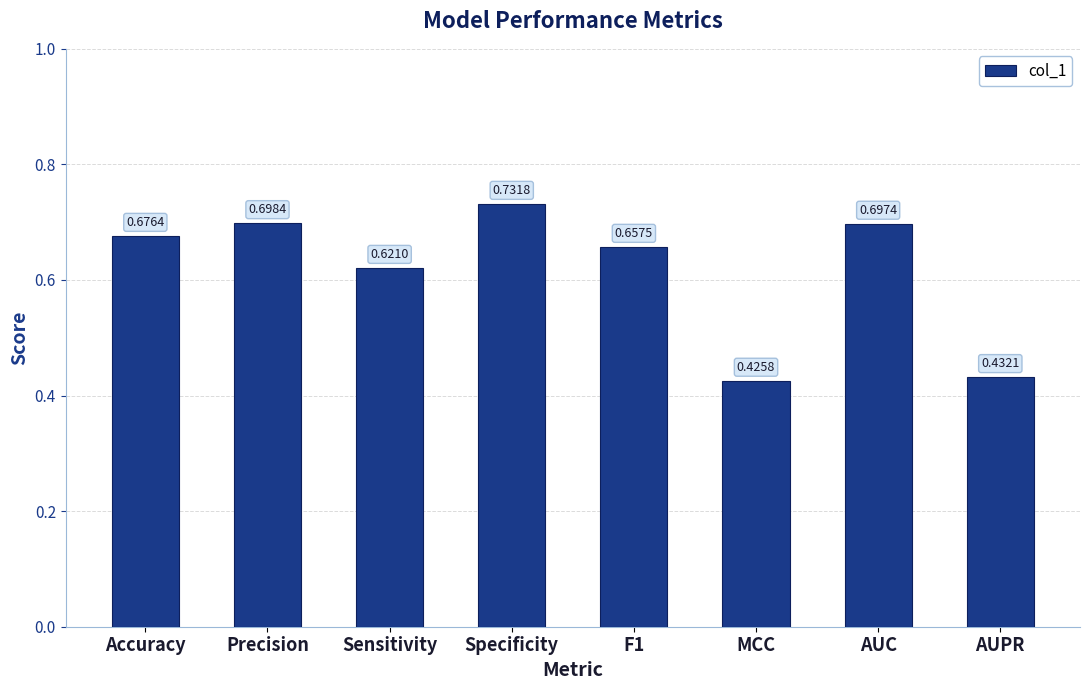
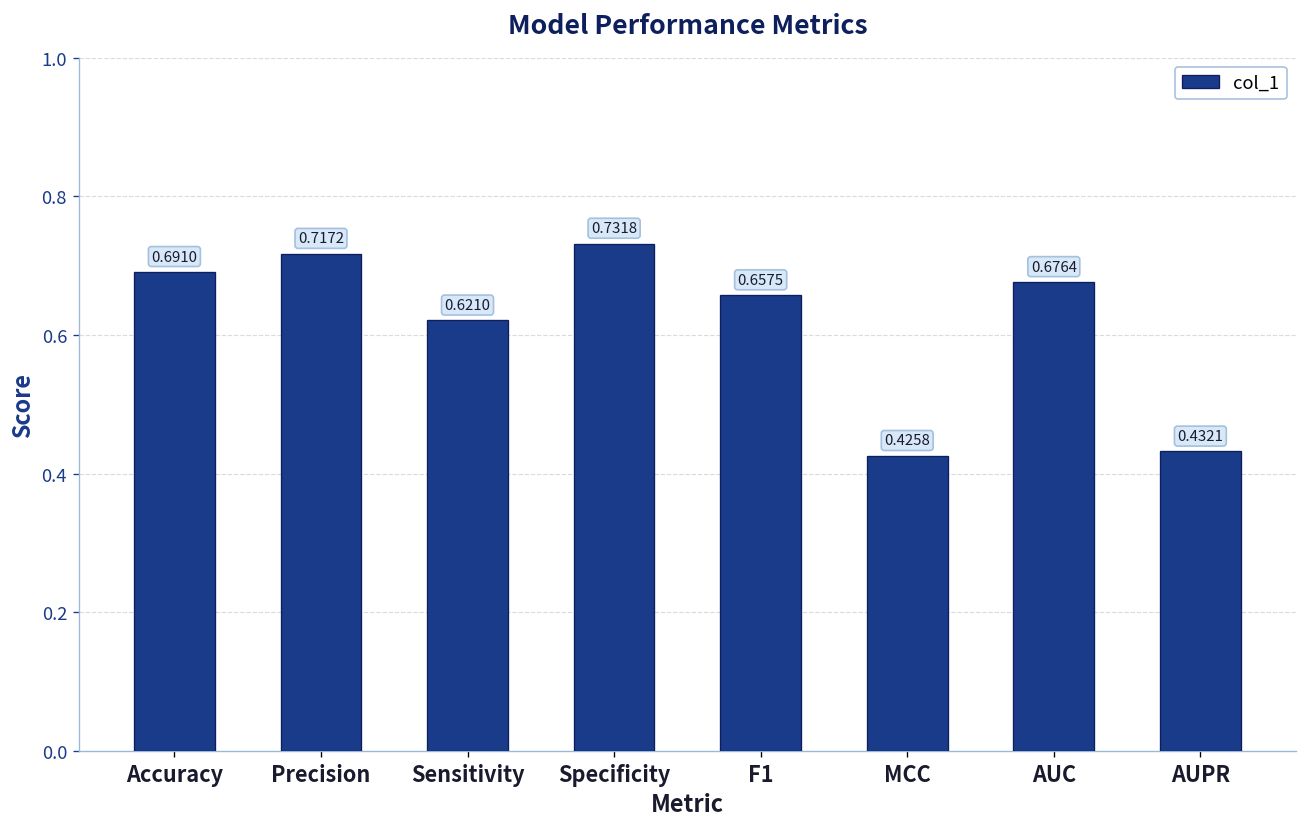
  {
-   "Accuracy": 0.6764,
-   "Precision": 0.6984,
-   "AUC": 0.6974
+   "Accuracy": 0.6910,
+   "Precision": 0.7172,
+   "AUC": 0.6764
  }
